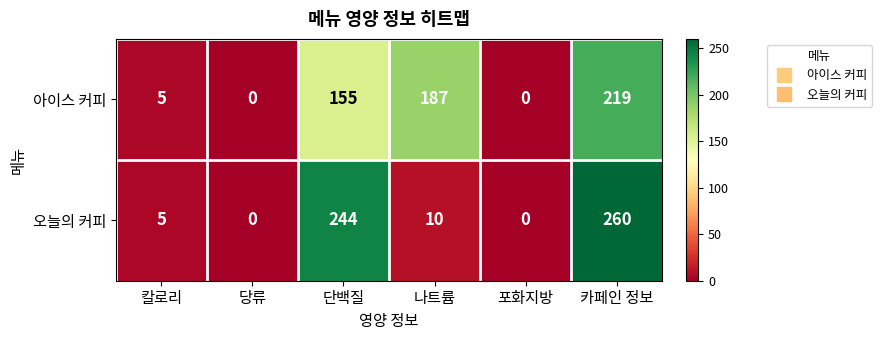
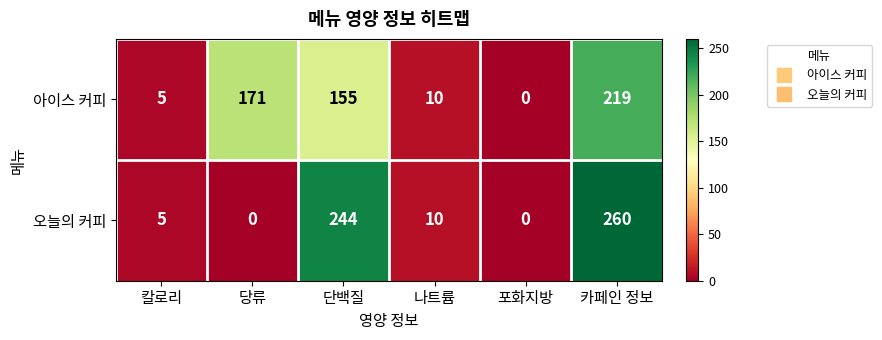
  {
    "아이스 커피": {
      "칼로리": 5,
-     "당류": 0,
+     "당류": 171,
      "단백질": 155,
-     "나트륨": 187,
+     "나트륨": 10,
      "포화지방": 0,
      "카페인 정보": 219
    },
    "오늘의 커피": {
      "칼로리": 5,
      "당류": 0,
      "단백질": 244,
      "나트륨": 10,
      "포화지방": 0,
      "카페인 정보": 260
    }
  }
